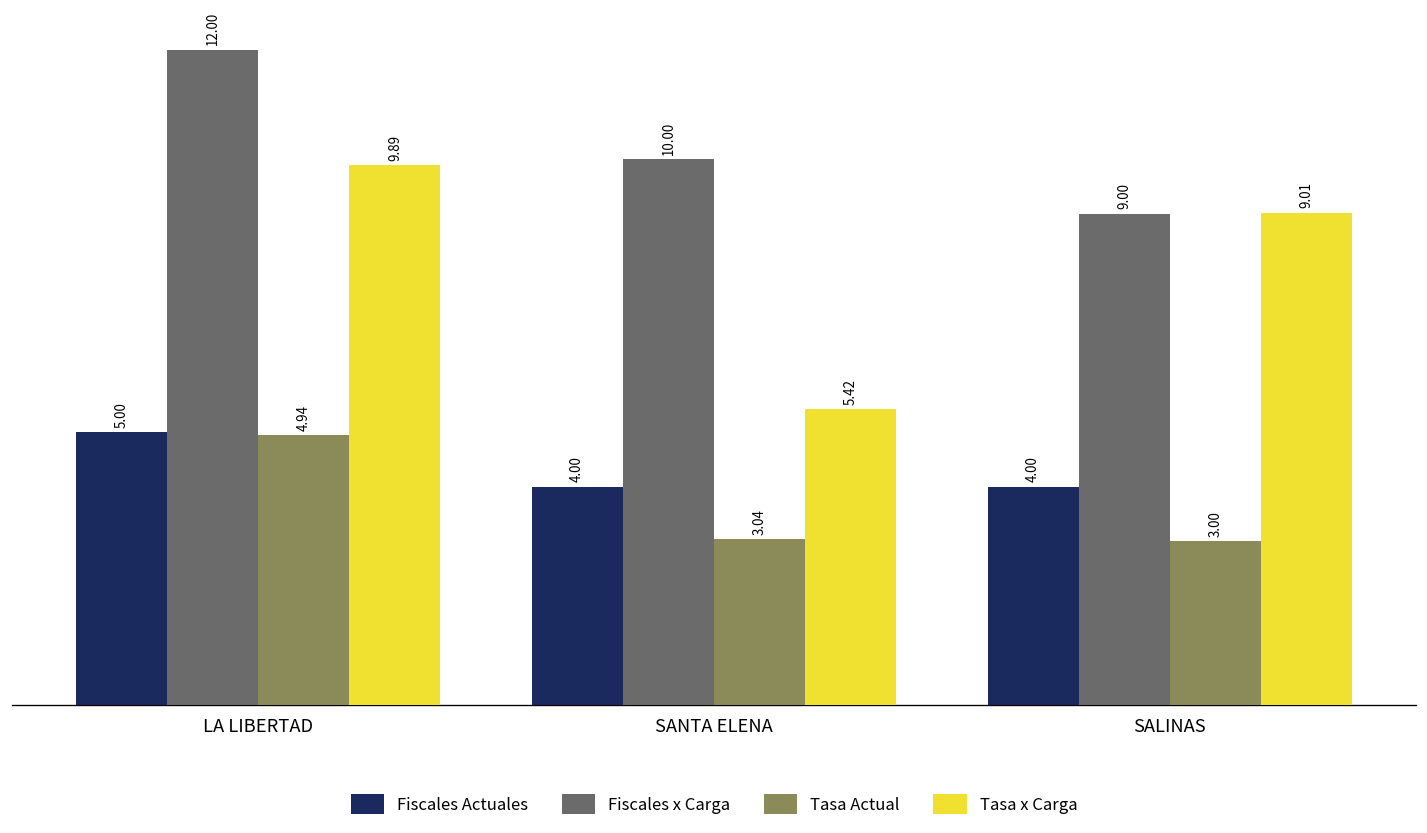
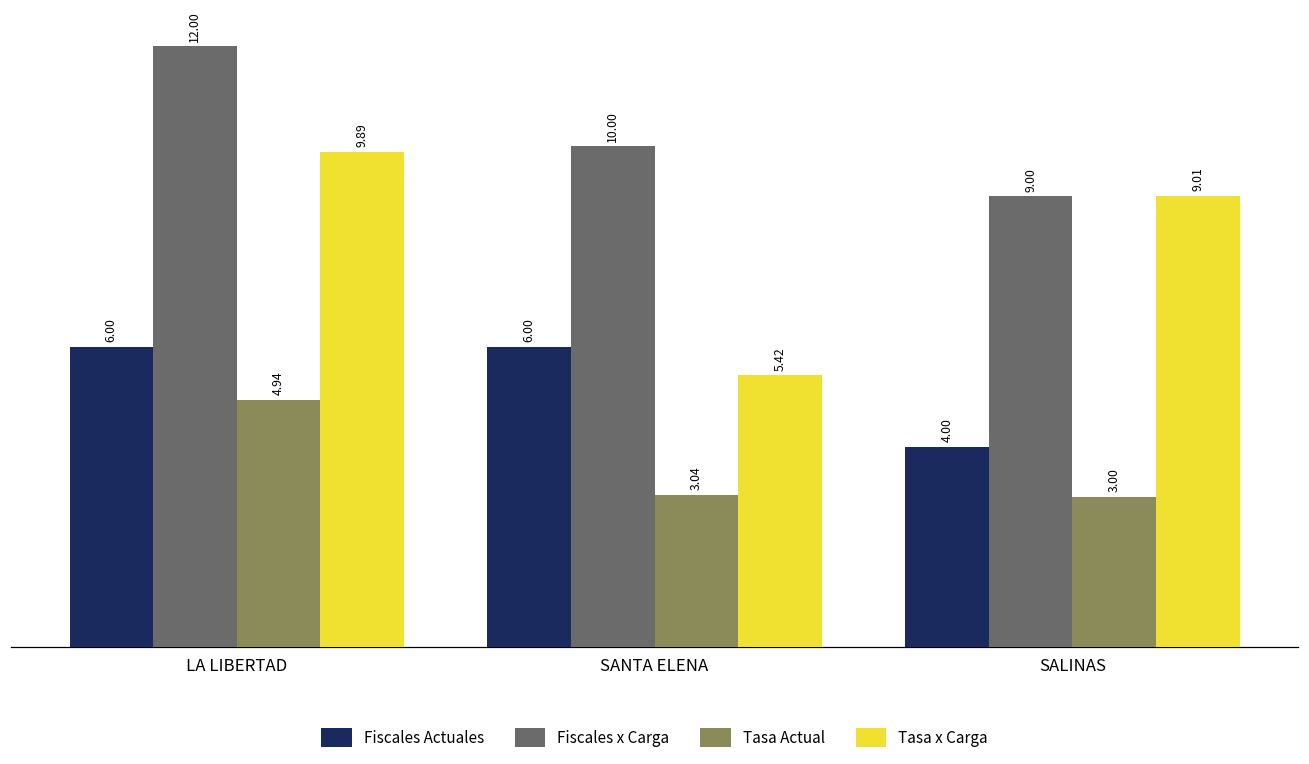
  {
    "Fiscales Actuales": {
-     "LA LIBERTAD": 5.00,
-     "SANTA ELENA": 4.00,
+     "LA LIBERTAD": 6.00,
+     "SANTA ELENA": 6.00,
      "SALINAS": 4.00
    },
    "Tasa x Carga": {
      "LA LIBERTAD": 9.89,
      "SANTA ELENA": 5.42,
      "SALINAS": 9.01
    }
  }
